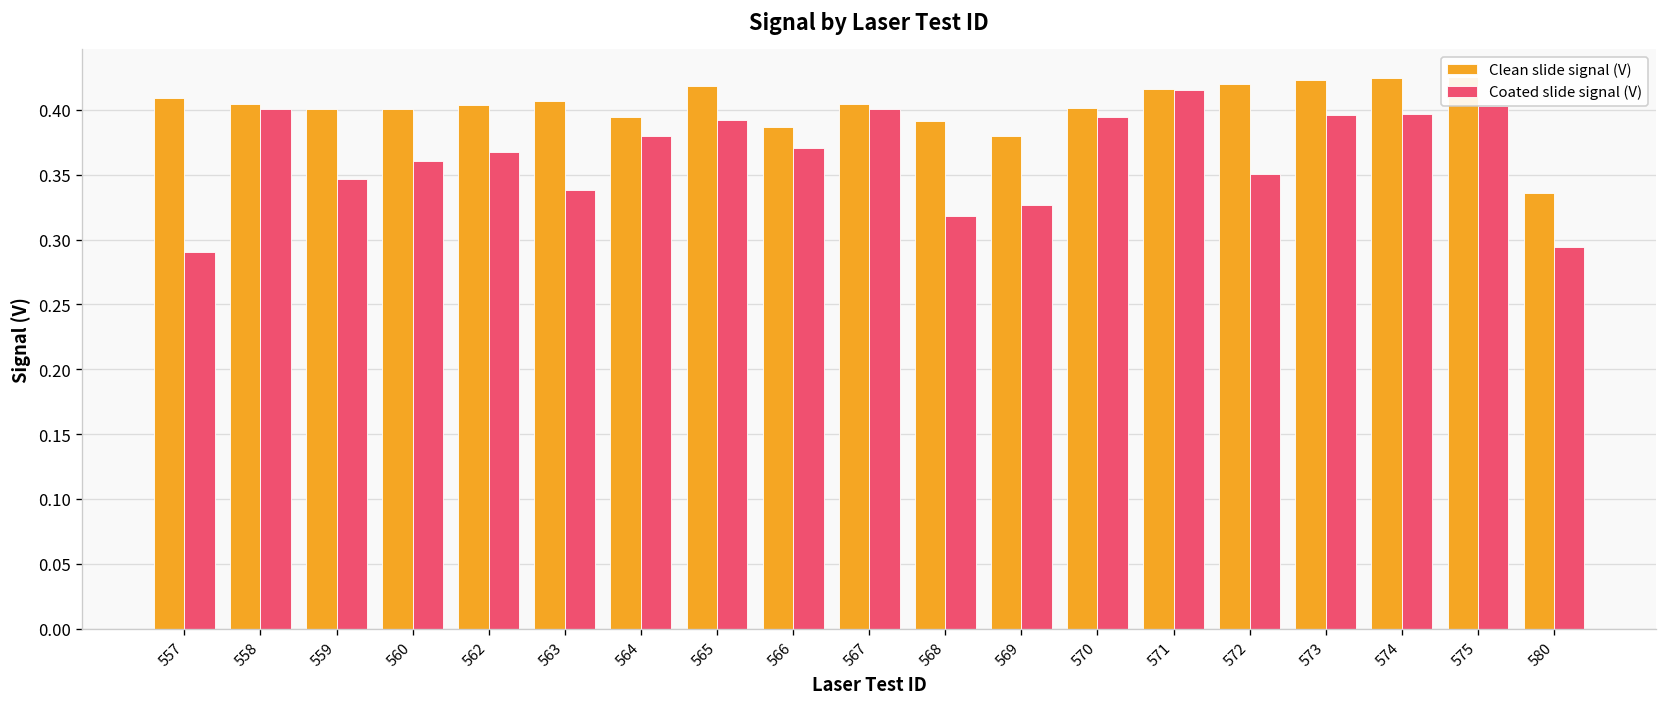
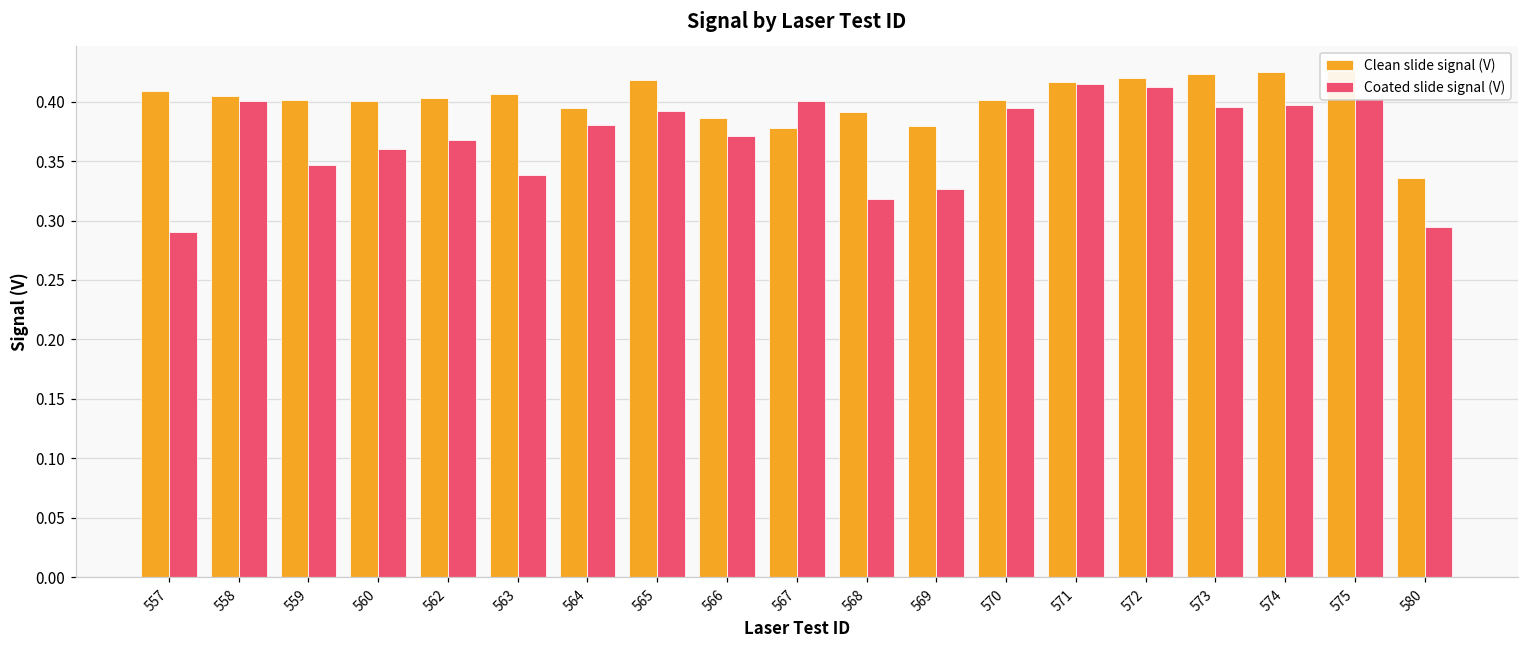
  {
    "Clean slide signal (V)": {
      "557": 0.409,
      "558": 0.405,
      "559": 0.401,
      "560": 0.401,
      "562": 0.403,
      "563": 0.407,
      "564": 0.395,
      "565": 0.418,
      "566": 0.386,
-     "567": 0.405,
+     "567": 0.378,
      "568": 0.391,
      "569": 0.380,
      "570": 0.402,
      "571": 0.416,
      "572": 0.420,
      "573": 0.423,
      "574": 0.425,
      "580": 0.336
    },
    "Coated slide signal (V)": {
      "557": 0.291,
      "558": 0.401,
      "559": 0.347,
      "560": 0.360,
      "562": 0.368,
      "563": 0.338,
      "564": 0.380,
      "565": 0.392,
      "566": 0.371,
      "567": 0.401,
      "568": 0.318,
      "569": 0.327,
      "570": 0.394,
      "571": 0.415,
-     "572": 0.350,
+     "572": 0.412,
      "573": 0.396,
      "574": 0.397,
      "580": 0.295
    }
  }
